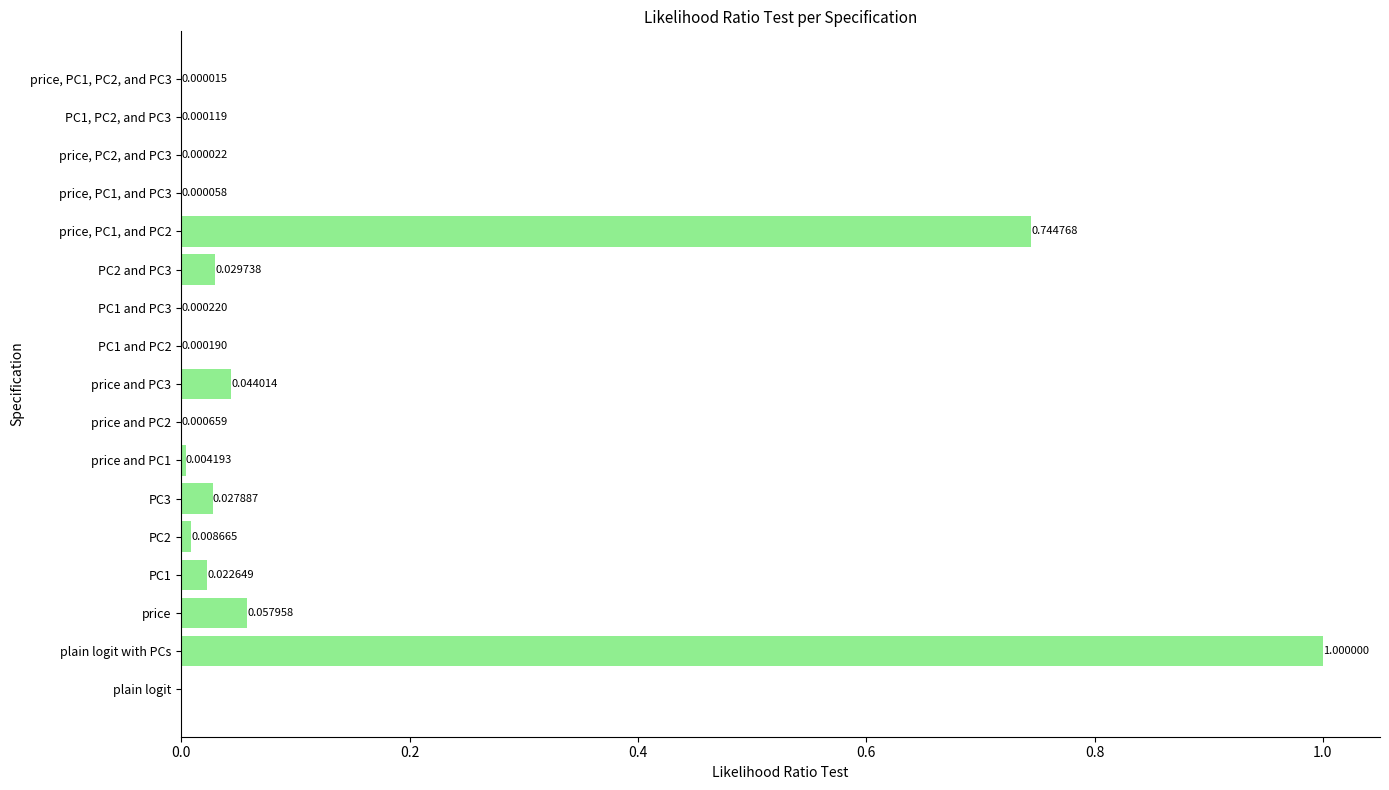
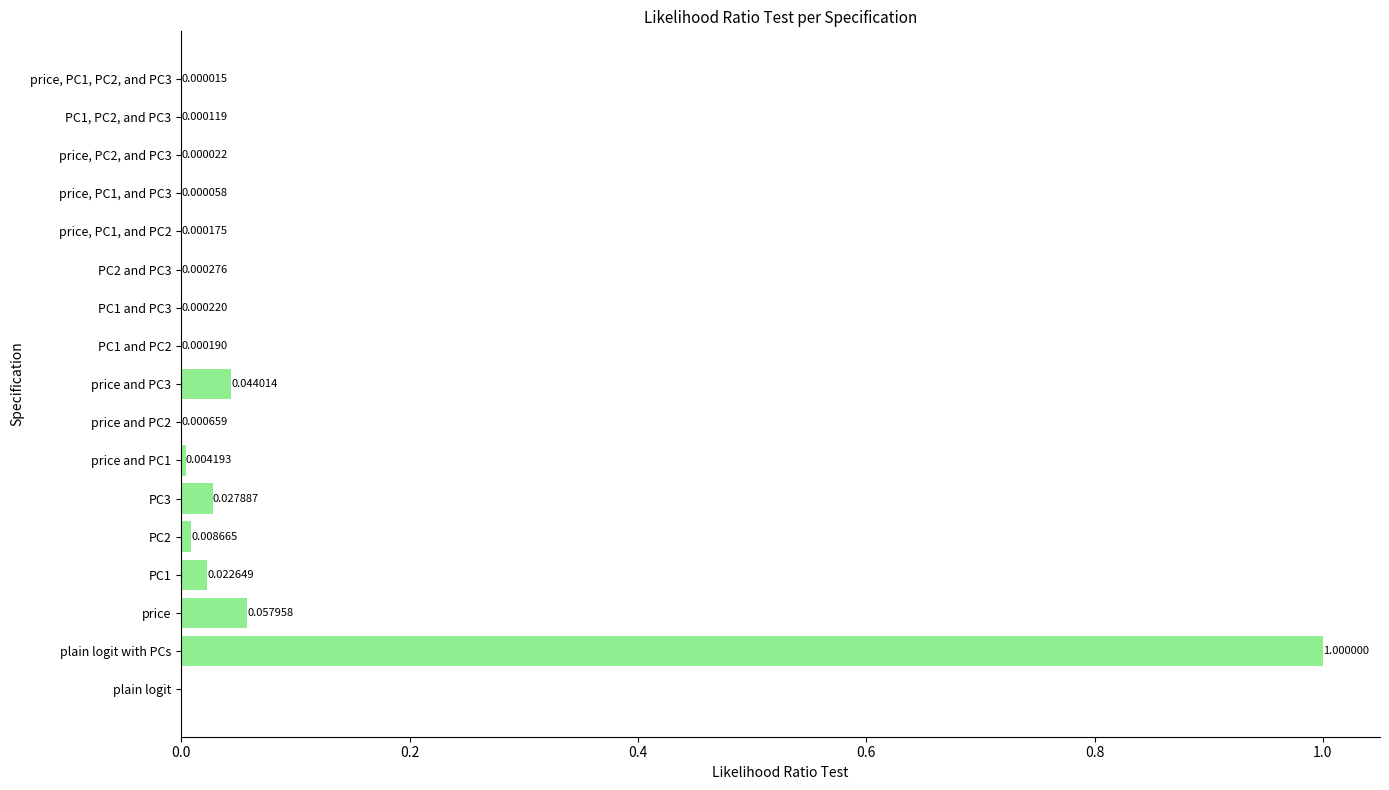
  {
    "price, PC1, PC2, and PC3": 0.000015,
    "PC1, PC2, and PC3": 0.000119,
    "price, PC2, and PC3": 0.000022,
    "price, PC1, and PC3": 0.000058,
-   "price, PC1, and PC2": 0.744768,
-   "PC2 and PC3": 0.029738,
+   "price, PC1, and PC2": 0.000175,
+   "PC2 and PC3": 0.000276,
    "PC1 and PC3": 0.000220,
    "PC1 and PC2": 0.000190,
    "price and PC3": 0.044014,
    "price and PC2": 0.000659,
    "price and PC1": 0.004193,
    "PC3": 0.027887,
    "PC2": 0.008665,
    "PC1": 0.022649,
    "price": 0.057958,
    "plain logit with PCs": 1.000000
  }
